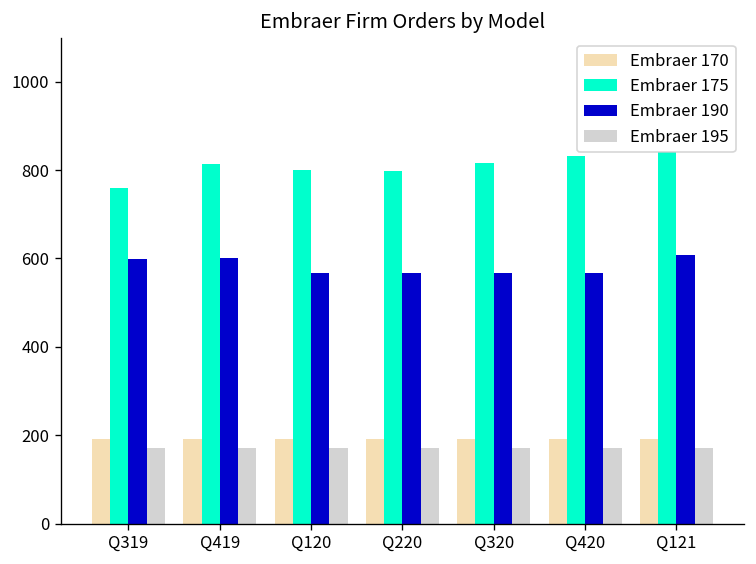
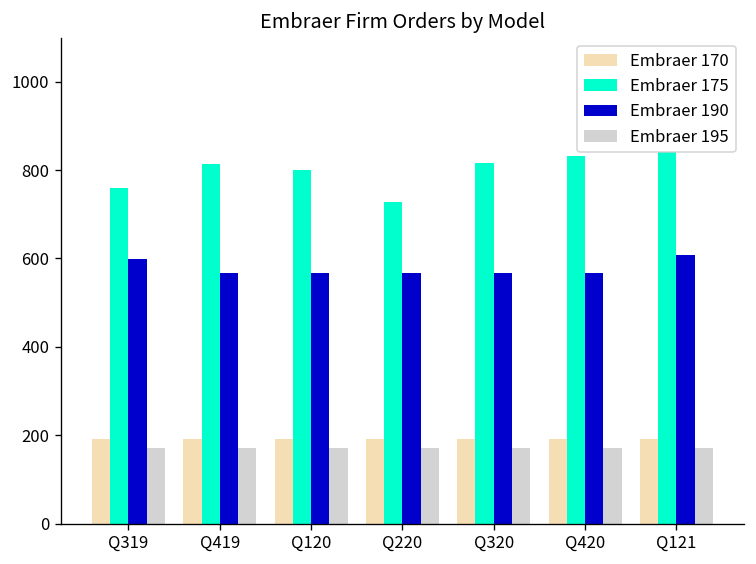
  {
    "Embraer 175": {
      "Q319": 760,
      "Q419": 820,
      "Q120": 800,
-     "Q220": 800,
+     "Q220": 730,
      "Q320": 820,
      "Q420": 830,
      "Q121": 840
    },
    "Embraer 190": {
      "Q319": 600,
-     "Q419": 600,
+     "Q419": 570,
      "Q120": 570,
      "Q220": 570,
      "Q320": 570,
      "Q420": 570,
      "Q121": 610
    }
  }
